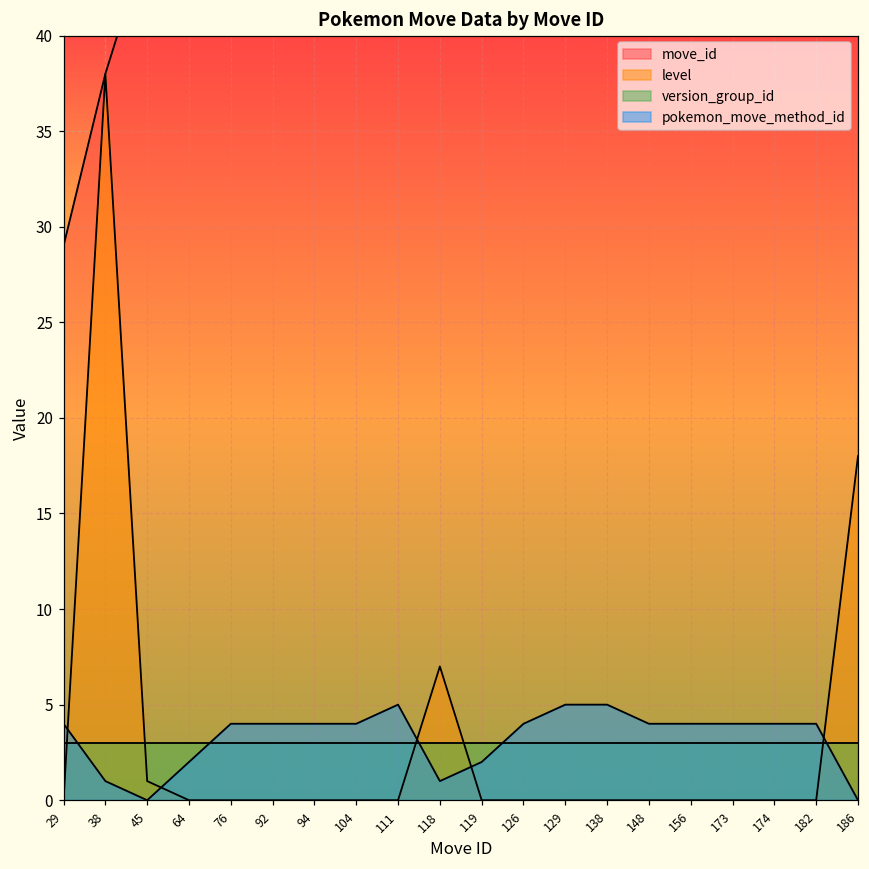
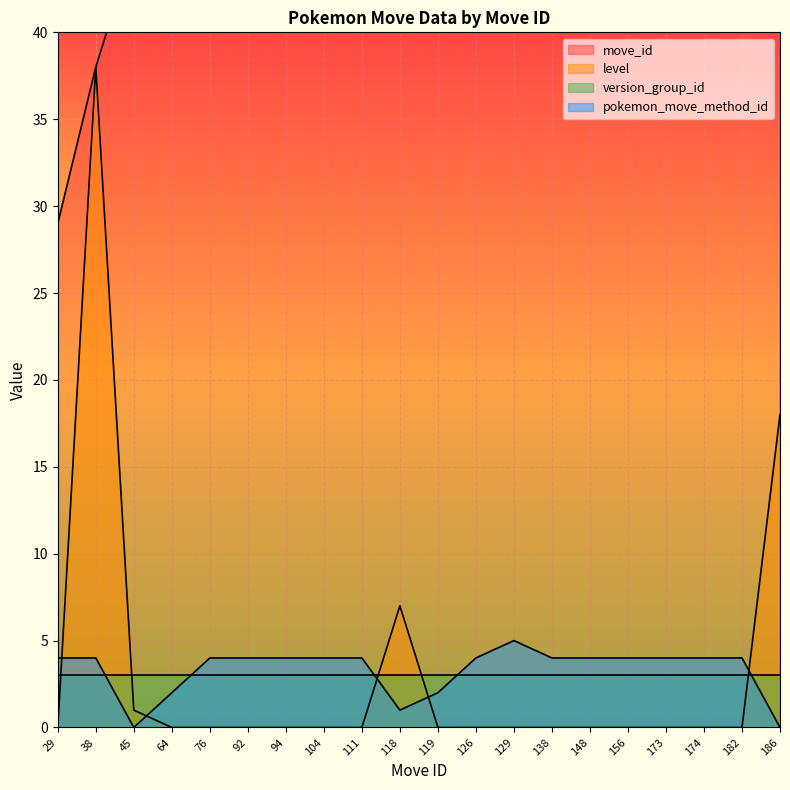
  {
    "move_id": {
      "29": 29
    },
    "level": {
      "29": 0,
      "45": 1,
      "64": 0,
      "76": 0,
      "92": 0,
      "94": 0,
      "104": 0,
      "111": 0,
      "118": 7,
      "119": 0,
      "126": 0,
      "129": 0,
      "138": 0,
      "148": 0,
      "156": 0,
      "173": 0,
      "174": 0,
      "182": 0,
      "186": 18
    },
    "version_group_id": {
      "29": 3,
      "38": 3,
      "45": 3,
      "64": 3,
      "76": 3,
      "92": 3,
      "94": 3,
      "104": 3,
      "111": 3,
      "118": 3,
      "119": 3,
      "126": 3,
      "129": 3,
      "138": 3,
      "148": 3,
      "156": 3,
      "173": 3,
      "174": 3,
      "182": 3,
      "186": 3
    },
    "pokemon_move_method_id": {
      "29": 4,
-     "38": 1,
+     "38": 4,
      "45": 0,
      "64": 2,
      "76": 4,
      "92": 4,
      "94": 4,
      "104": 4,
-     "111": 5,
+     "111": 4,
      "118": 1,
      "119": 2,
      "126": 4,
      "129": 5,
-     "138": 5,
+     "138": 4,
      "148": 4,
      "156": 4,
      "173": 4,
      "174": 4,
      "182": 4,
      "186": 0
    }
  }
